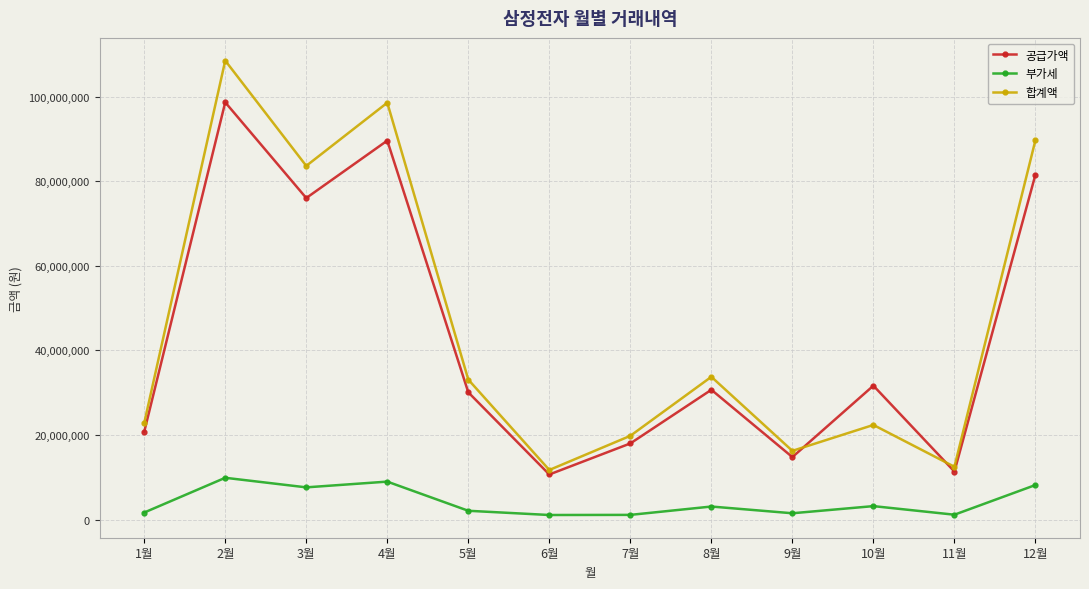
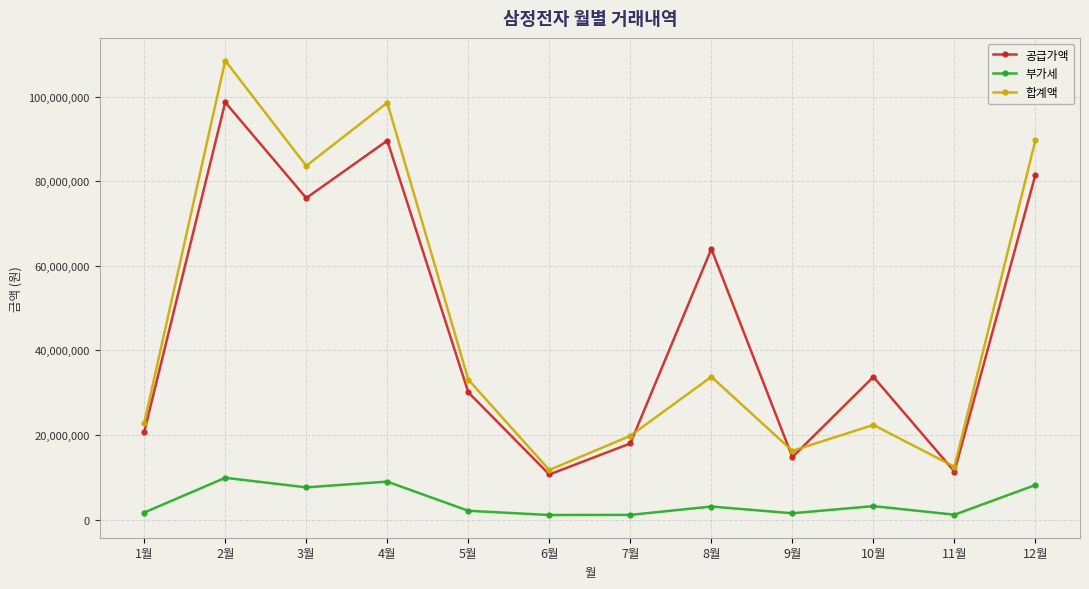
  {
    "공급가액": {
      "1월": "21,000,000",
      "2월": "99,000,000",
      "3월": "76,000,000",
      "4월": "90,000,000",
      "5월": "30,000,000",
      "6월": "11,000,000",
      "7월": "18,000,000",
-     "8월": "31,000,000",
+     "8월": "64,000,000",
      "9월": "15,000,000",
-     "10월": "32,000,000",
+     "10월": "34,000,000",
      "11월": "11,000,000",
      "12월": "82,000,000"
    },
    "부가세": {
      "1월": "2,000,000",
      "2월": "10,000,000",
      "3월": "8,000,000",
      "4월": "9,000,000",
      "5월": "2,000,000",
      "6월": "1,000,000",
      "7월": "1,000,000",
      "8월": "3,000,000",
      "9월": "1,000,000",
      "10월": "3,000,000",
      "11월": "1,000,000",
      "12월": "8,000,000"
    },
    "합계액": {
      "1월": "23,000,000",
      "2월": "109,000,000",
      "3월": "84,000,000",
      "4월": "99,000,000",
      "5월": "33,000,000",
      "6월": "12,000,000",
      "7월": "20,000,000",
      "8월": "34,000,000",
      "9월": "16,000,000",
      "10월": "22,000,000",
      "11월": "12,000,000",
      "12월": "90,000,000"
    }
  }
